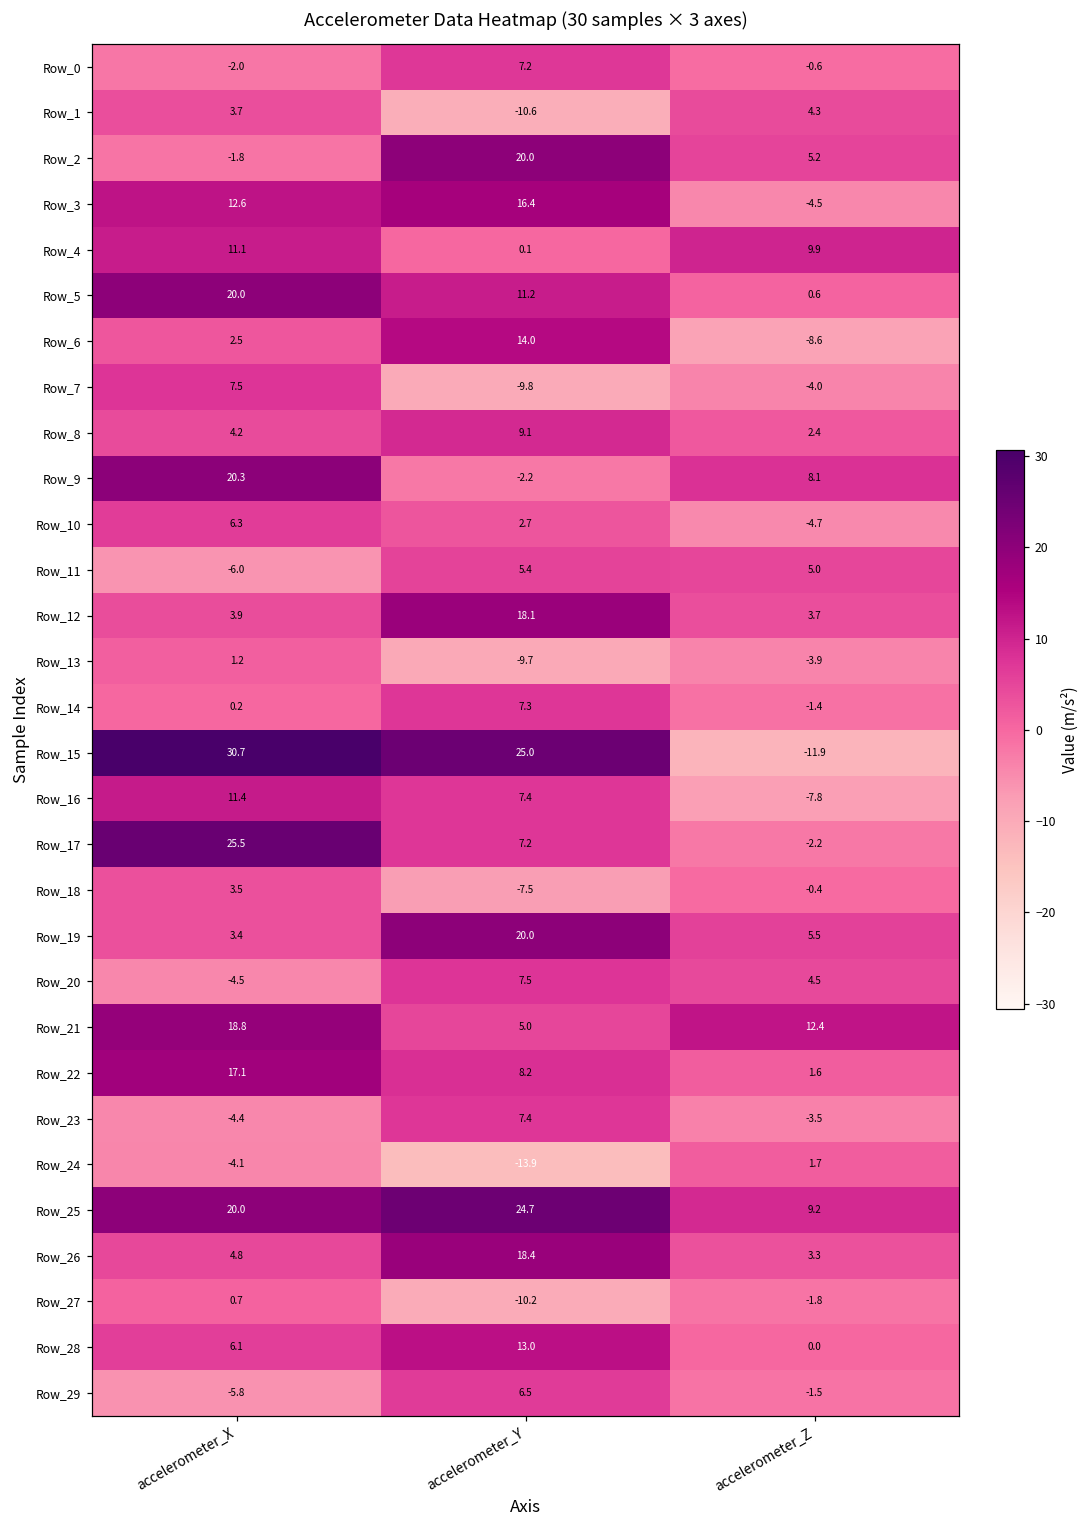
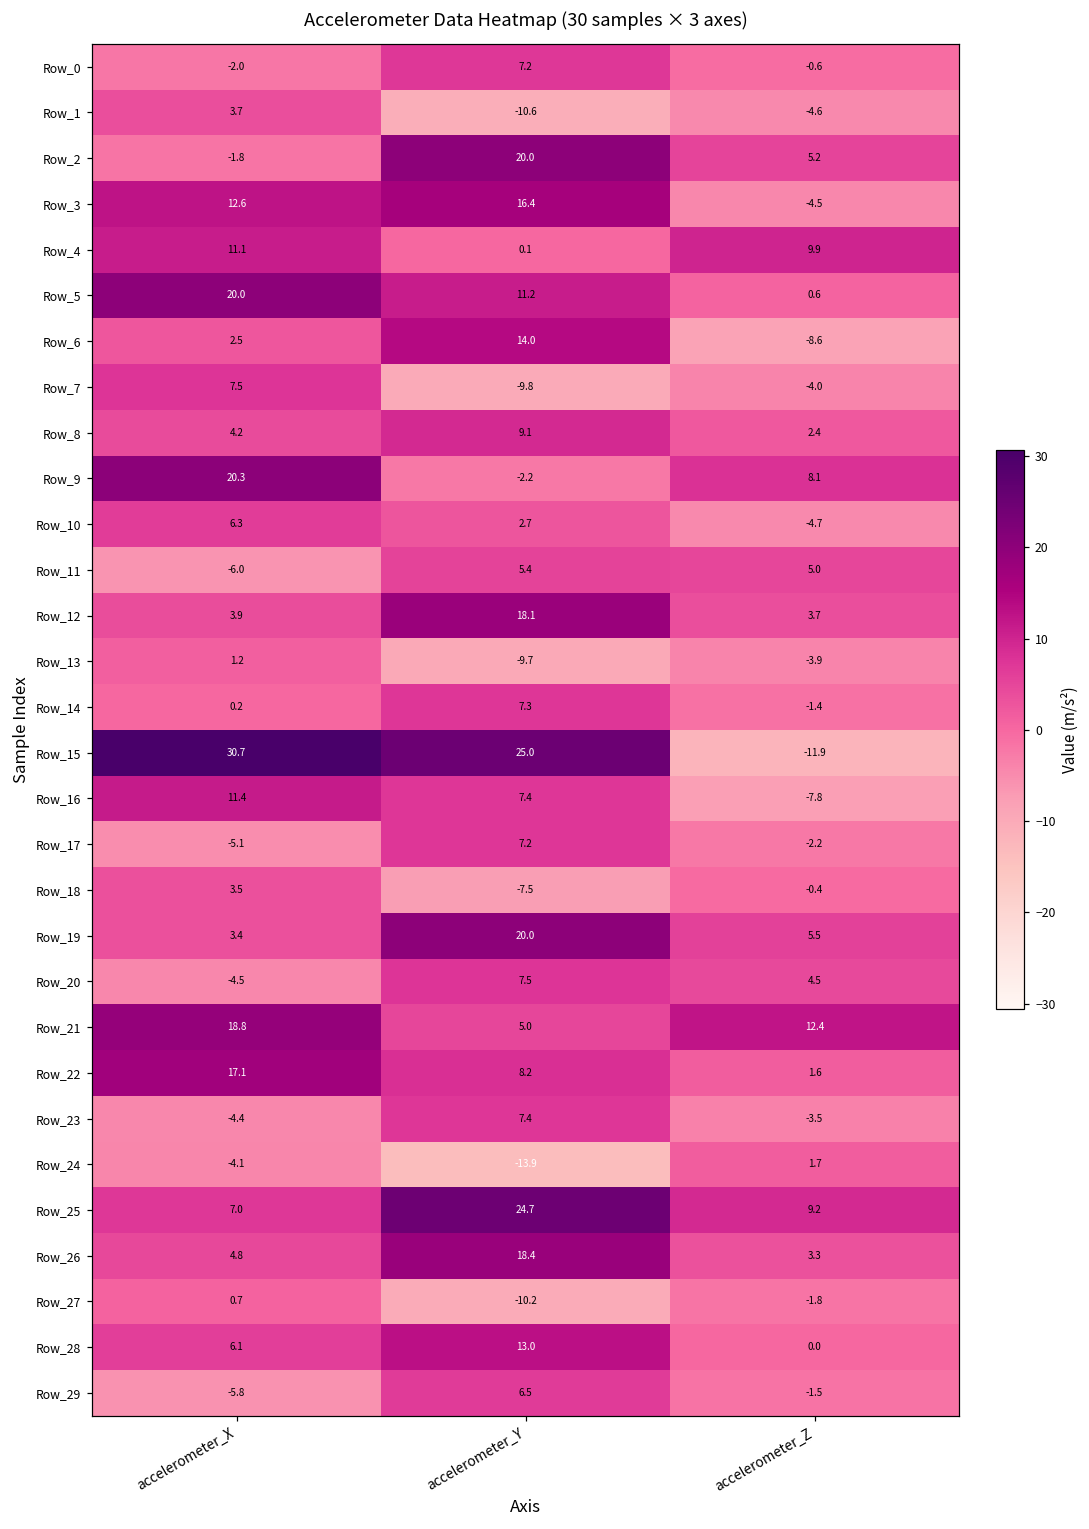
  {
    "Row_0": {
      "accelerometer_X": -2.0,
      "accelerometer_Y": 7.2,
      "accelerometer_Z": -0.6
    },
    "Row_1": {
      "accelerometer_X": 3.7,
      "accelerometer_Y": -10.6,
-     "accelerometer_Z": 4.3
+     "accelerometer_Z": -4.6
    },
    "Row_2": {
      "accelerometer_X": -1.8,
      "accelerometer_Y": 20.0,
      "accelerometer_Z": 5.2
    },
    "Row_3": {
      "accelerometer_X": 12.6,
      "accelerometer_Y": 16.4,
      "accelerometer_Z": -4.5
    },
    "Row_4": {
      "accelerometer_X": 11.1,
      "accelerometer_Y": 0.1,
      "accelerometer_Z": 9.9
    },
    "Row_5": {
      "accelerometer_X": 20.0,
      "accelerometer_Y": 11.2,
      "accelerometer_Z": 0.6
    },
    "Row_6": {
      "accelerometer_X": 2.5,
      "accelerometer_Y": 14.0,
      "accelerometer_Z": -8.6
    },
    "Row_7": {
      "accelerometer_X": 7.5,
      "accelerometer_Y": -9.8,
      "accelerometer_Z": -4.0
    },
    "Row_8": {
      "accelerometer_X": 4.2,
      "accelerometer_Y": 9.1,
      "accelerometer_Z": 2.4
    },
    "Row_9": {
      "accelerometer_X": 20.3,
      "accelerometer_Y": -2.2,
      "accelerometer_Z": 8.1
    },
    "Row_10": {
      "accelerometer_X": 6.3,
      "accelerometer_Y": 2.7,
      "accelerometer_Z": -4.7
    },
    "Row_11": {
      "accelerometer_X": -6.0,
      "accelerometer_Y": 5.4,
      "accelerometer_Z": 5.0
    },
    "Row_12": {
      "accelerometer_X": 3.9,
      "accelerometer_Y": 18.1,
      "accelerometer_Z": 3.7
    },
    "Row_13": {
      "accelerometer_X": 1.2,
      "accelerometer_Y": -9.7,
      "accelerometer_Z": -3.9
    },
    "Row_14": {
      "accelerometer_X": 0.2,
      "accelerometer_Y": 7.3,
      "accelerometer_Z": -1.4
    },
    "Row_15": {
      "accelerometer_X": 30.7,
      "accelerometer_Y": 25.0,
      "accelerometer_Z": -11.9
    },
    "Row_16": {
      "accelerometer_X": 11.4,
      "accelerometer_Y": 7.4,
      "accelerometer_Z": -7.8
    },
    "Row_17": {
-     "accelerometer_X": 25.5,
+     "accelerometer_X": -5.1,
      "accelerometer_Y": 7.2,
      "accelerometer_Z": -2.2
    },
    "Row_18": {
      "accelerometer_X": 3.5,
      "accelerometer_Y": -7.5,
      "accelerometer_Z": -0.4
    },
    "Row_19": {
      "accelerometer_X": 3.4,
      "accelerometer_Y": 20.0,
      "accelerometer_Z": 5.5
    },
    "Row_20": {
      "accelerometer_X": -4.5,
      "accelerometer_Y": 7.5,
      "accelerometer_Z": 4.5
    },
    "Row_21": {
      "accelerometer_X": 18.8,
      "accelerometer_Y": 5.0,
      "accelerometer_Z": 12.4
    },
    "Row_22": {
      "accelerometer_X": 17.1,
      "accelerometer_Y": 8.2,
      "accelerometer_Z": 1.6
    },
    "Row_23": {
      "accelerometer_X": -4.4,
      "accelerometer_Y": 7.4,
      "accelerometer_Z": -3.5
    },
    "Row_24": {
      "accelerometer_X": -4.1,
      "accelerometer_Y": -13.9,
      "accelerometer_Z": 1.7
    },
    "Row_25": {
-     "accelerometer_X": 20.0,
+     "accelerometer_X": 7.0,
      "accelerometer_Y": 24.7,
      "accelerometer_Z": 9.2
    },
    "Row_26": {
      "accelerometer_X": 4.8,
      "accelerometer_Y": 18.4,
      "accelerometer_Z": 3.3
    },
    "Row_27": {
      "accelerometer_X": 0.7,
      "accelerometer_Y": -10.2,
      "accelerometer_Z": -1.8
    },
    "Row_28": {
      "accelerometer_X": 6.1,
      "accelerometer_Y": 13.0,
      "accelerometer_Z": 0.0
    },
    "Row_29": {
      "accelerometer_X": -5.8,
      "accelerometer_Y": 6.5,
      "accelerometer_Z": -1.5
    }
  }
